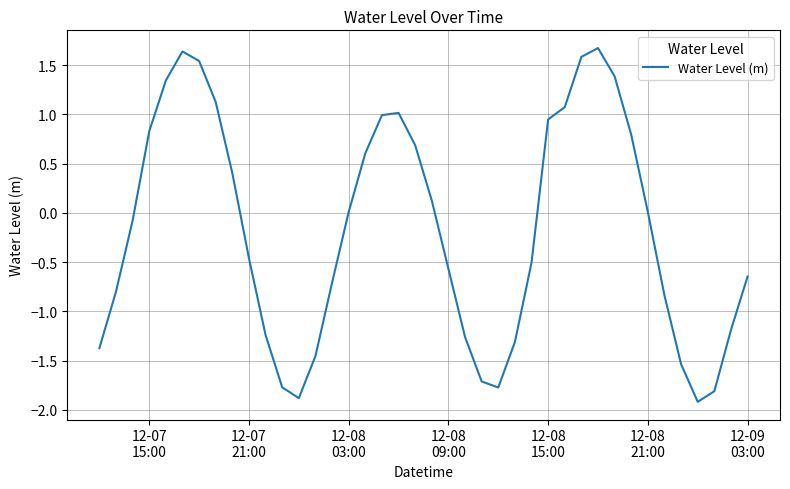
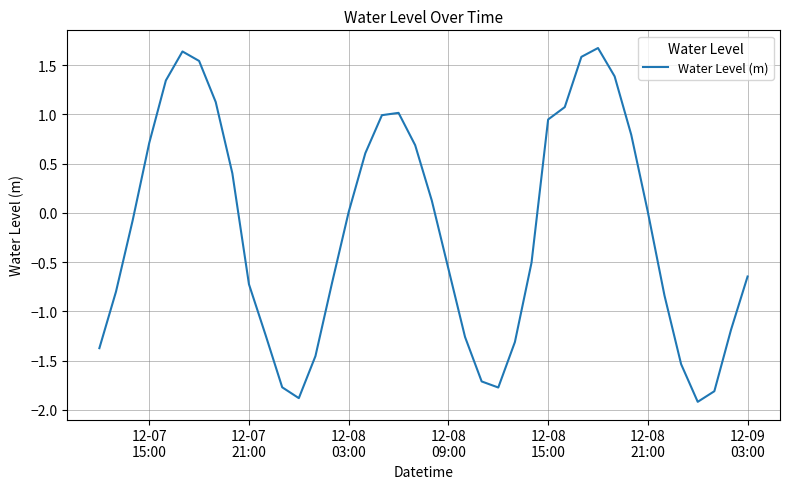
  {
-   "12-07 15:00": 0.8,
-   "12-07 21:00": -0.5,
+   "12-07 15:00": 0.7,
+   "12-07 21:00": -0.7,
    "12-08 03:00": 0.0,
    "12-08 09:00": -0.6,
    "12-08 15:00": 0.9,
    "12-08 21:00": 0.0,
    "12-09 03:00": -0.6
  }
